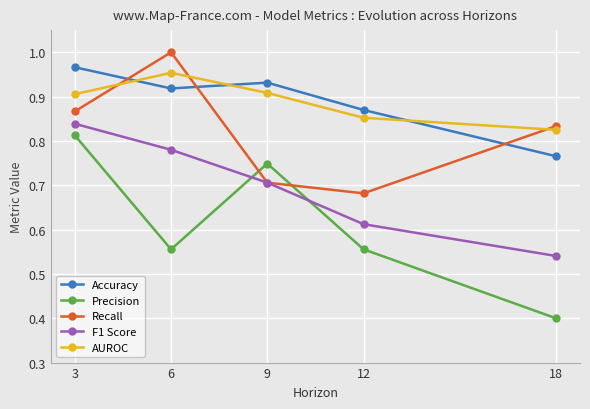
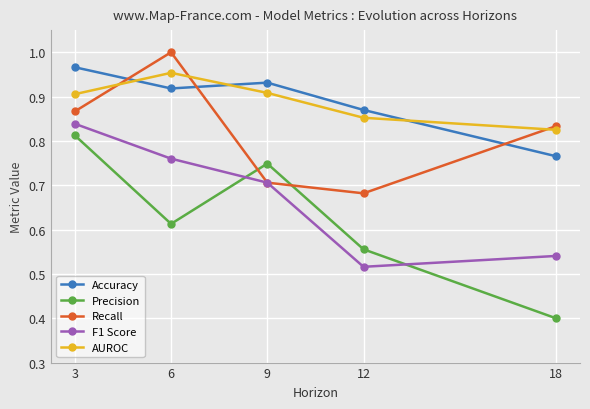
  {
    "Accuracy": {
      "3": 0.97,
      "6": 0.92,
      "9": 0.93,
      "12": 0.87,
      "18": 0.77
    },
    "Precision": {
      "3": 0.81,
-     "6": 0.56,
+     "6": 0.61,
      "9": 0.75,
      "12": 0.56,
      "18": 0.40
    },
    "Recall": {
      "3": 0.87,
      "6": 1.00,
      "12": 0.68,
      "18": 0.83
    },
    "F1 Score": {
      "3": 0.84,
-     "6": 0.78,
-     "12": 0.61,
+     "6": 0.76,
+     "12": 0.52,
      "18": 0.54
    },
    "AUROC": {
      "3": 0.91,
      "6": 0.95,
      "9": 0.91,
      "12": 0.85,
      "18": 0.83
    }
  }
